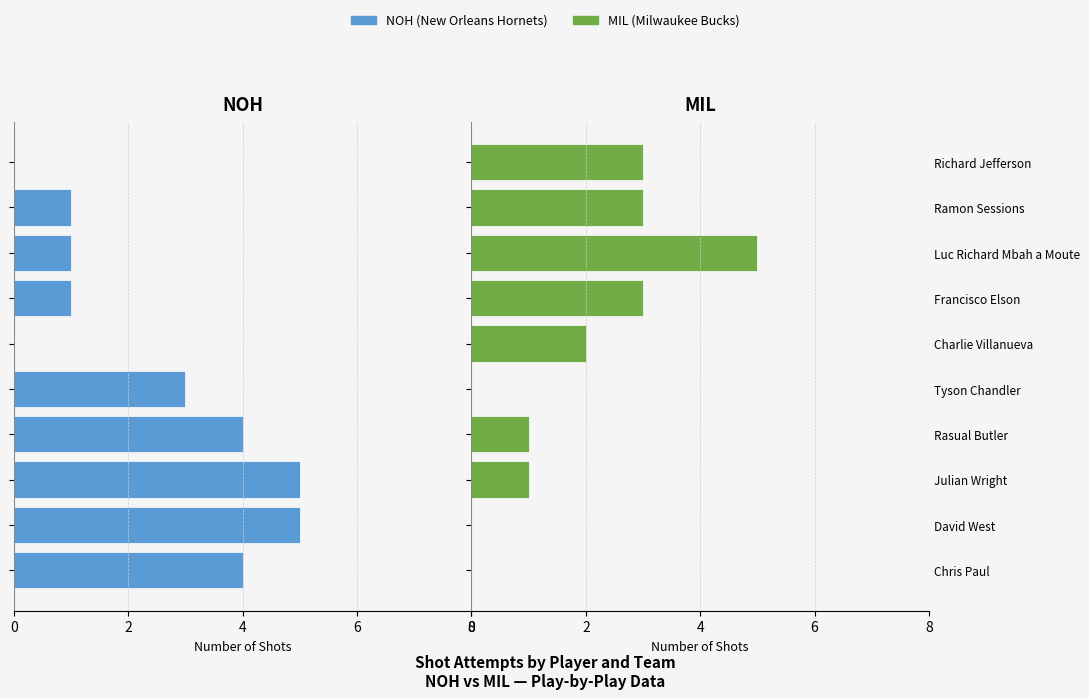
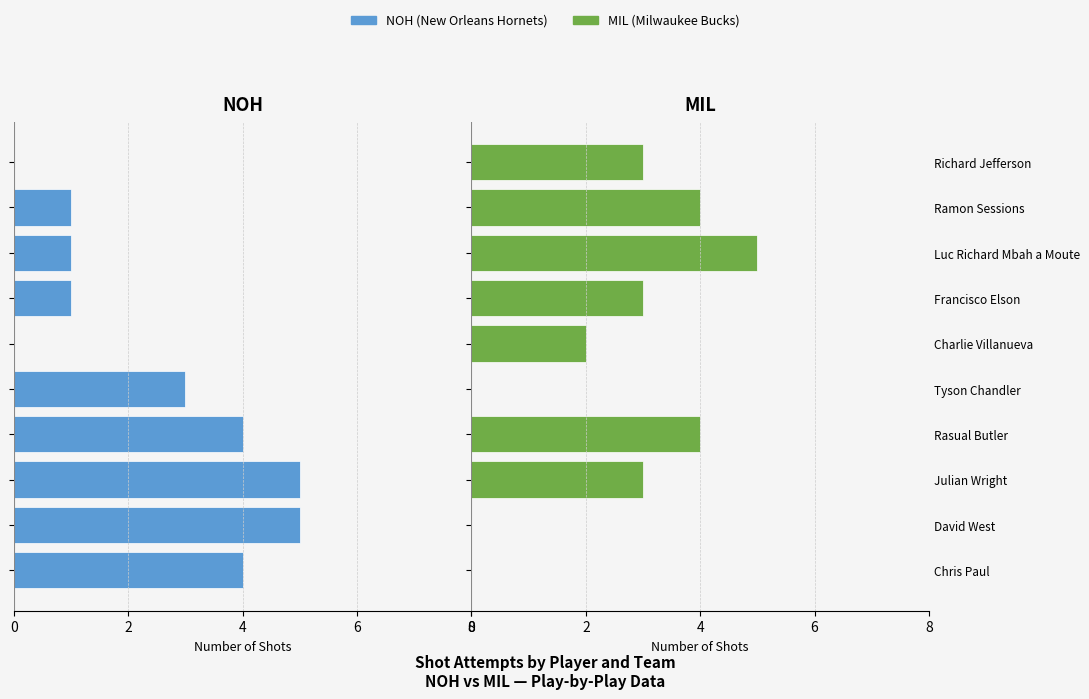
  {
    "MIL": {
      "Richard Jefferson": 3,
-     "Ramon Sessions": 3,
+     "Ramon Sessions": 4,
      "Luc Richard Mbah a Moute": 5,
      "Francisco Elson": 3,
      "Charlie Villanueva": 2,
      "Tyson Chandler": 0,
-     "Rasual Butler": 1,
-     "Julian Wright": 1,
+     "Rasual Butler": 4,
+     "Julian Wright": 3,
      "David West": 0,
      "Chris Paul": 0
    }
  }
